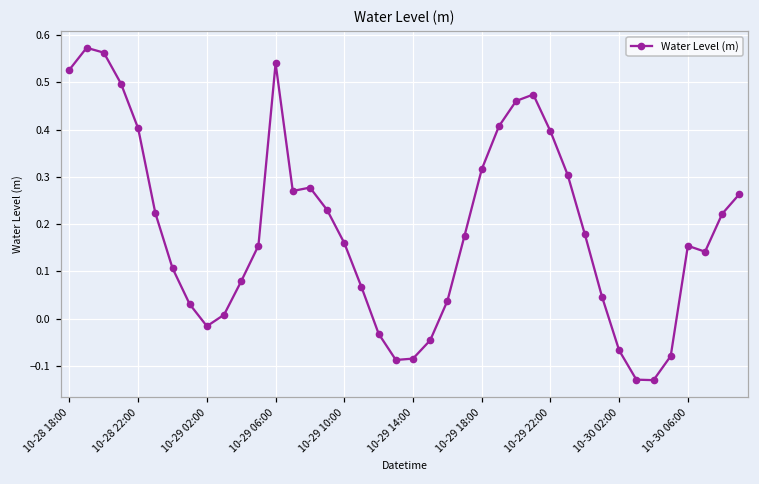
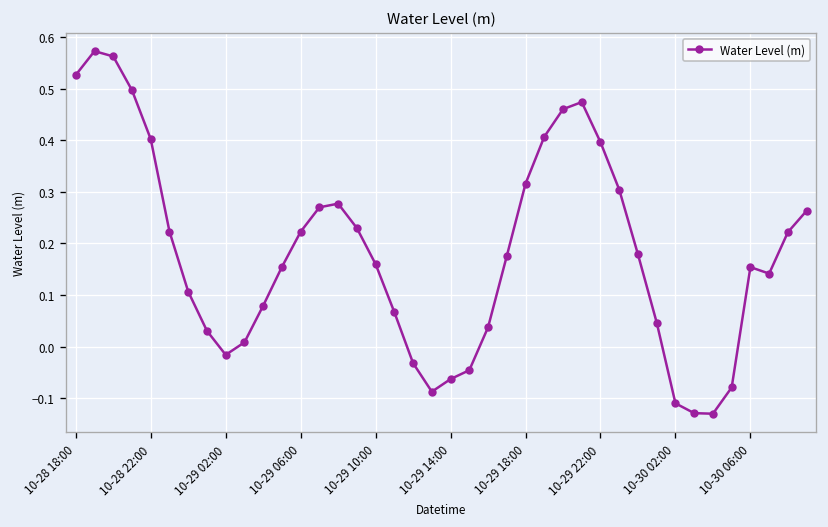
  {
    "10-28 18:00": 0.53,
    "10-28 22:00": 0.40,
    "10-29 02:00": -0.02,
-   "10-29 06:00": 0.54,
+   "10-29 06:00": 0.22,
    "10-29 10:00": 0.16,
-   "10-29 14:00": -0.08,
+   "10-29 14:00": -0.06,
    "10-29 18:00": 0.32,
    "10-29 22:00": 0.40,
-   "10-30 02:00": -0.07,
+   "10-30 02:00": -0.11,
    "10-30 06:00": 0.15
  }
